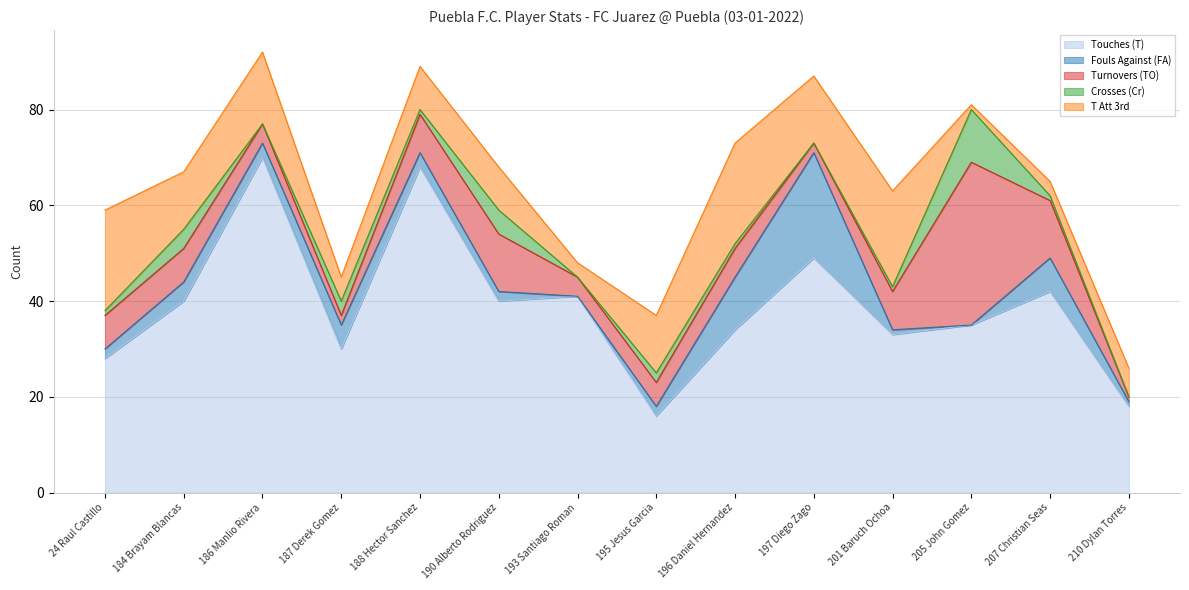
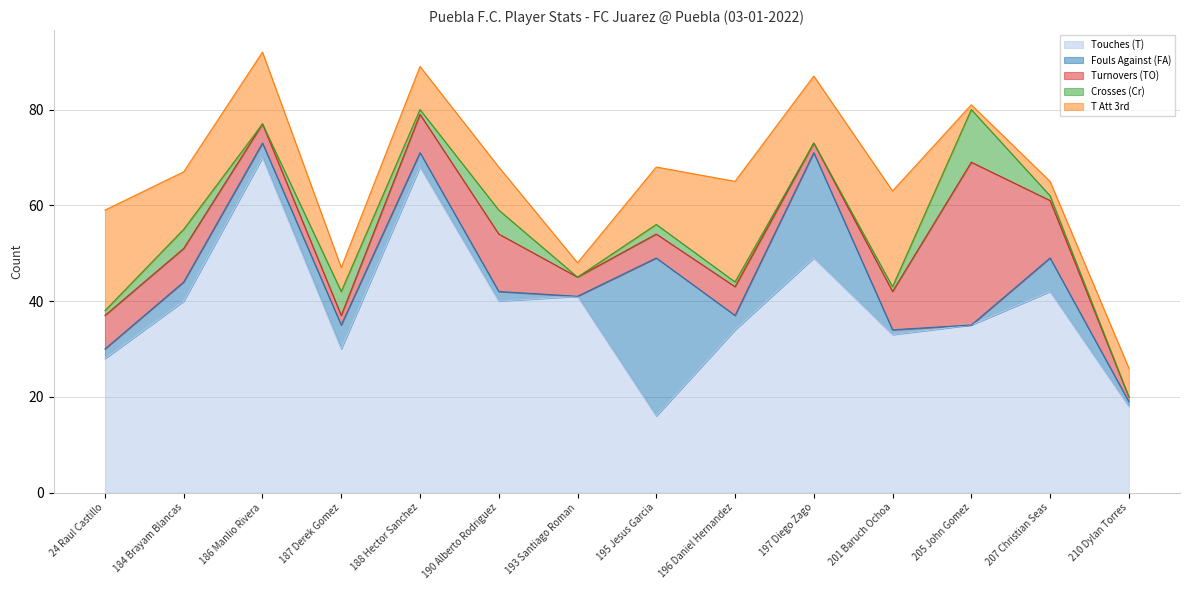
  {
    "Touches (T)": {
      "24 Raul Castillo": 28,
      "184 Brayam Blancas": 40,
      "186 Manlio Rivera": 70,
      "187 Derek Gomez": 30,
      "188 Hector Sanchez": 68,
      "190 Alberto Rodriguez": 40,
      "195 Jesus Garcia": 16,
      "196 Daniel Hernandez": 34,
      "197 Diego Zago": 49,
      "201 Baruch Ochoa": 33,
      "207 Christian Seas": 42,
      "210 Dylan Torres": 18
    },
    "Fouls Against (FA)": {
      "24 Raul Castillo": 2,
      "184 Brayam Blancas": 4,
      "186 Manlio Rivera": 3,
      "187 Derek Gomez": 5,
      "188 Hector Sanchez": 3,
      "190 Alberto Rodriguez": 2,
-     "195 Jesus Garcia": 2,
-     "196 Daniel Hernandez": 11,
+     "195 Jesus Garcia": 33,
+     "196 Daniel Hernandez": 3,
      "197 Diego Zago": 22,
      "201 Baruch Ochoa": 1,
      "207 Christian Seas": 7,
      "210 Dylan Torres": 1
    },
    "Turnovers (TO)": {
      "24 Raul Castillo": 7,
      "184 Brayam Blancas": 7,
      "187 Derek Gomez": 2,
      "188 Hector Sanchez": 8,
      "190 Alberto Rodriguez": 12,
      "195 Jesus Garcia": 5,
      "196 Daniel Hernandez": 6,
      "201 Baruch Ochoa": 8,
      "205 John Gomez": 34,
      "207 Christian Seas": 12
    },
    "Crosses (Cr)": {
      "24 Raul Castillo": 1,
      "184 Brayam Blancas": 4,
-     "187 Derek Gomez": 3,
+     "187 Derek Gomez": 5,
      "188 Hector Sanchez": 1,
      "190 Alberto Rodriguez": 5,
      "195 Jesus Garcia": 2,
      "196 Daniel Hernandez": 1,
      "201 Baruch Ochoa": 1,
      "205 John Gomez": 11,
      "207 Christian Seas": 1
    },
    "T Att 3rd": {
      "24 Raul Castillo": 21,
      "184 Brayam Blancas": 12,
      "186 Manlio Rivera": 15,
      "187 Derek Gomez": 5,
      "188 Hector Sanchez": 9,
      "190 Alberto Rodriguez": 9,
      "193 Santiago Roman": 3,
      "195 Jesus Garcia": 12,
      "196 Daniel Hernandez": 21,
      "197 Diego Zago": 14,
      "201 Baruch Ochoa": 20,
      "205 John Gomez": 1,
      "207 Christian Seas": 3,
      "210 Dylan Torres": 6
    }
  }
